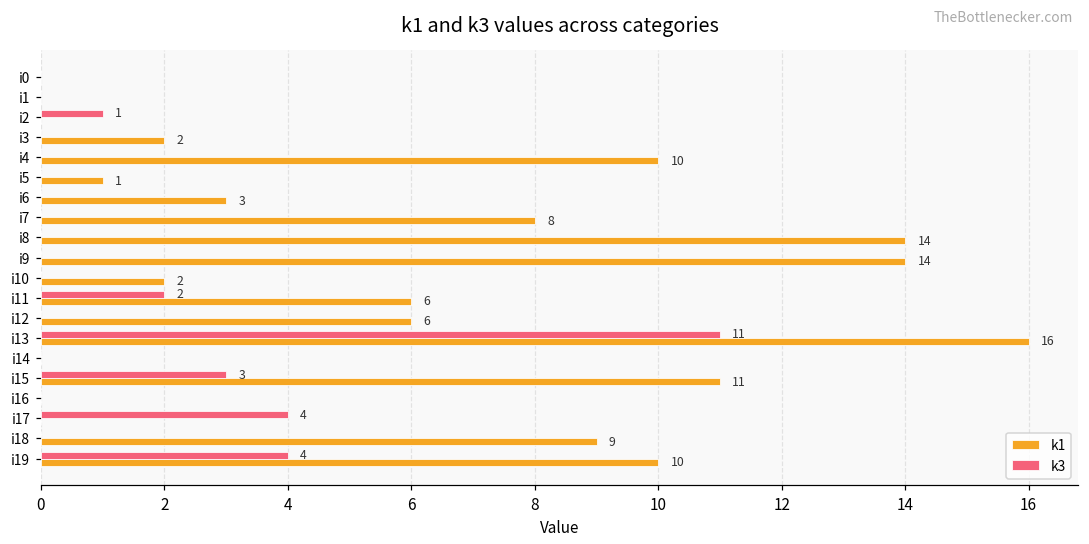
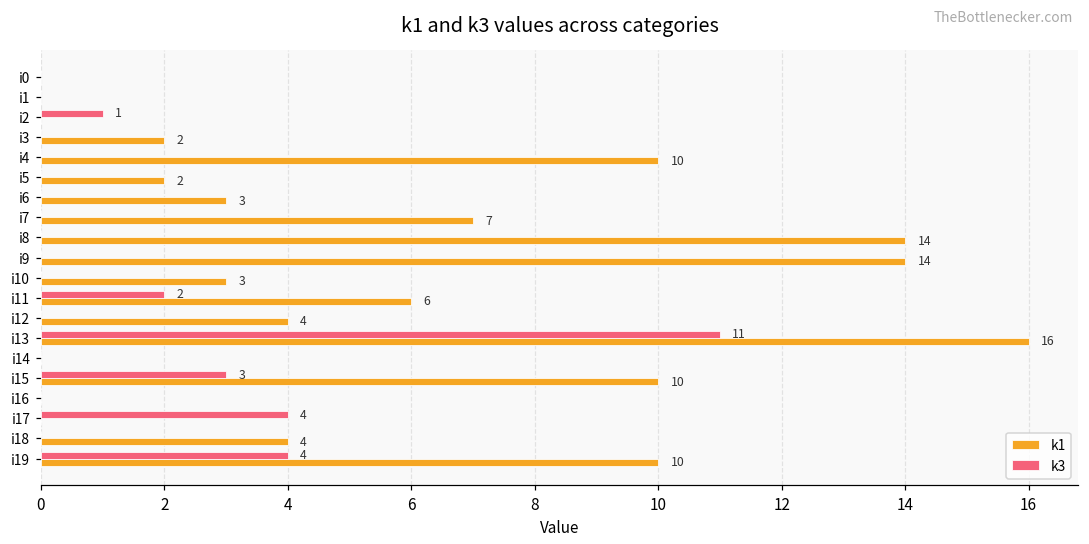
  {
    "k1": {
      "i3": 2,
      "i4": 10,
-     "i5": 1,
+     "i5": 2,
      "i6": 3,
-     "i7": 8,
+     "i7": 7,
      "i8": 14,
      "i9": 14,
-     "i10": 2,
+     "i10": 3,
      "i11": 6,
-     "i12": 6,
+     "i12": 4,
      "i13": 16,
-     "i15": 11,
-     "i18": 9,
+     "i15": 10,
+     "i18": 4,
      "i19": 10
    },
    "k3": {
      "i2": 1,
      "i11": 2,
      "i13": 11,
      "i15": 3,
      "i17": 4,
      "i19": 4
    }
  }
